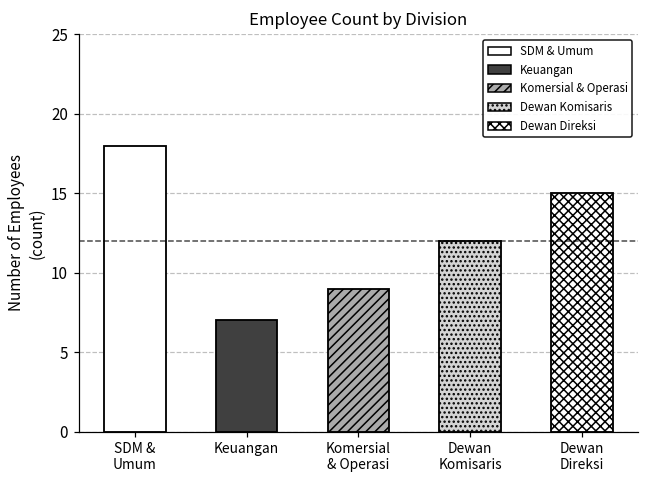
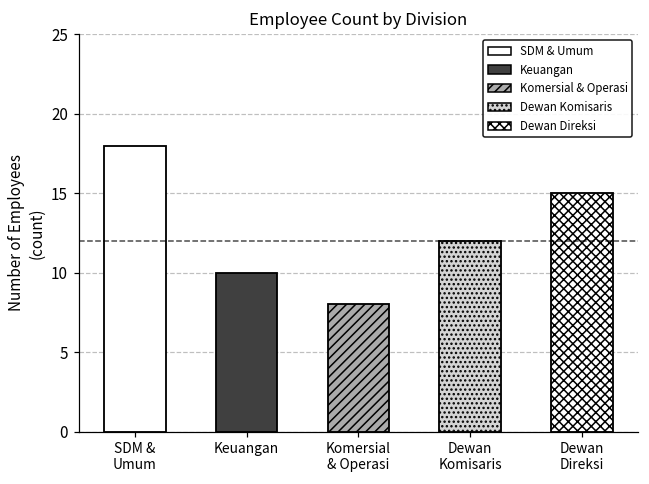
  {
    "SDM & Umum": 18,
-   "Keuangan": 7,
-   "Komersial & Operasi": 9,
+   "Keuangan": 10,
+   "Komersial & Operasi": 8,
    "Dewan Komisaris": 12,
    "Dewan Direksi": 15
  }
